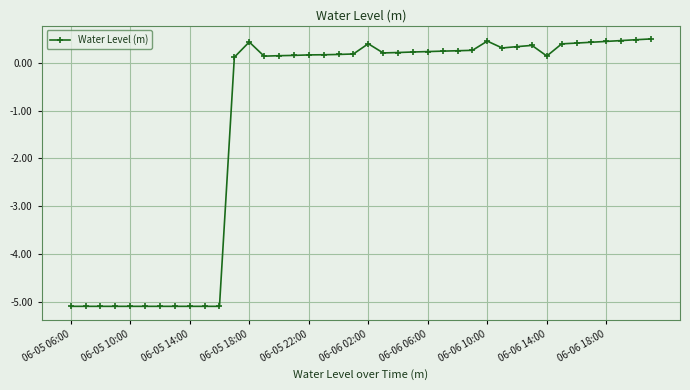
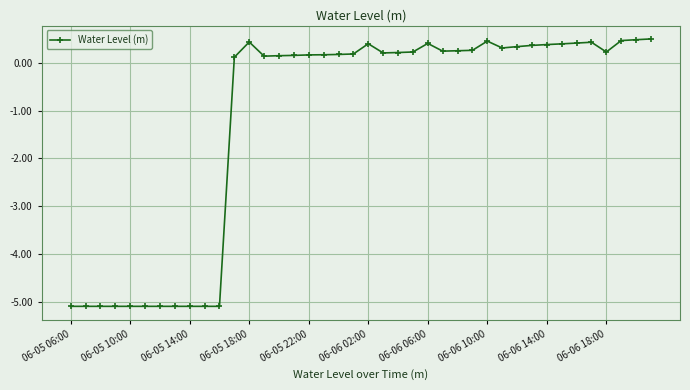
  {
    "06-05 06:00": -5.1,
    "06-05 10:00": -5.1,
    "06-05 14:00": -5.1,
    "06-05 18:00": 0.4,
    "06-05 22:00": 0.2,
    "06-06 02:00": 0.4,
-   "06-06 06:00": 0.2,
+   "06-06 06:00": 0.4,
    "06-06 10:00": 0.5,
-   "06-06 14:00": 0.1,
-   "06-06 18:00": 0.4
+   "06-06 14:00": 0.4,
+   "06-06 18:00": 0.2
  }
